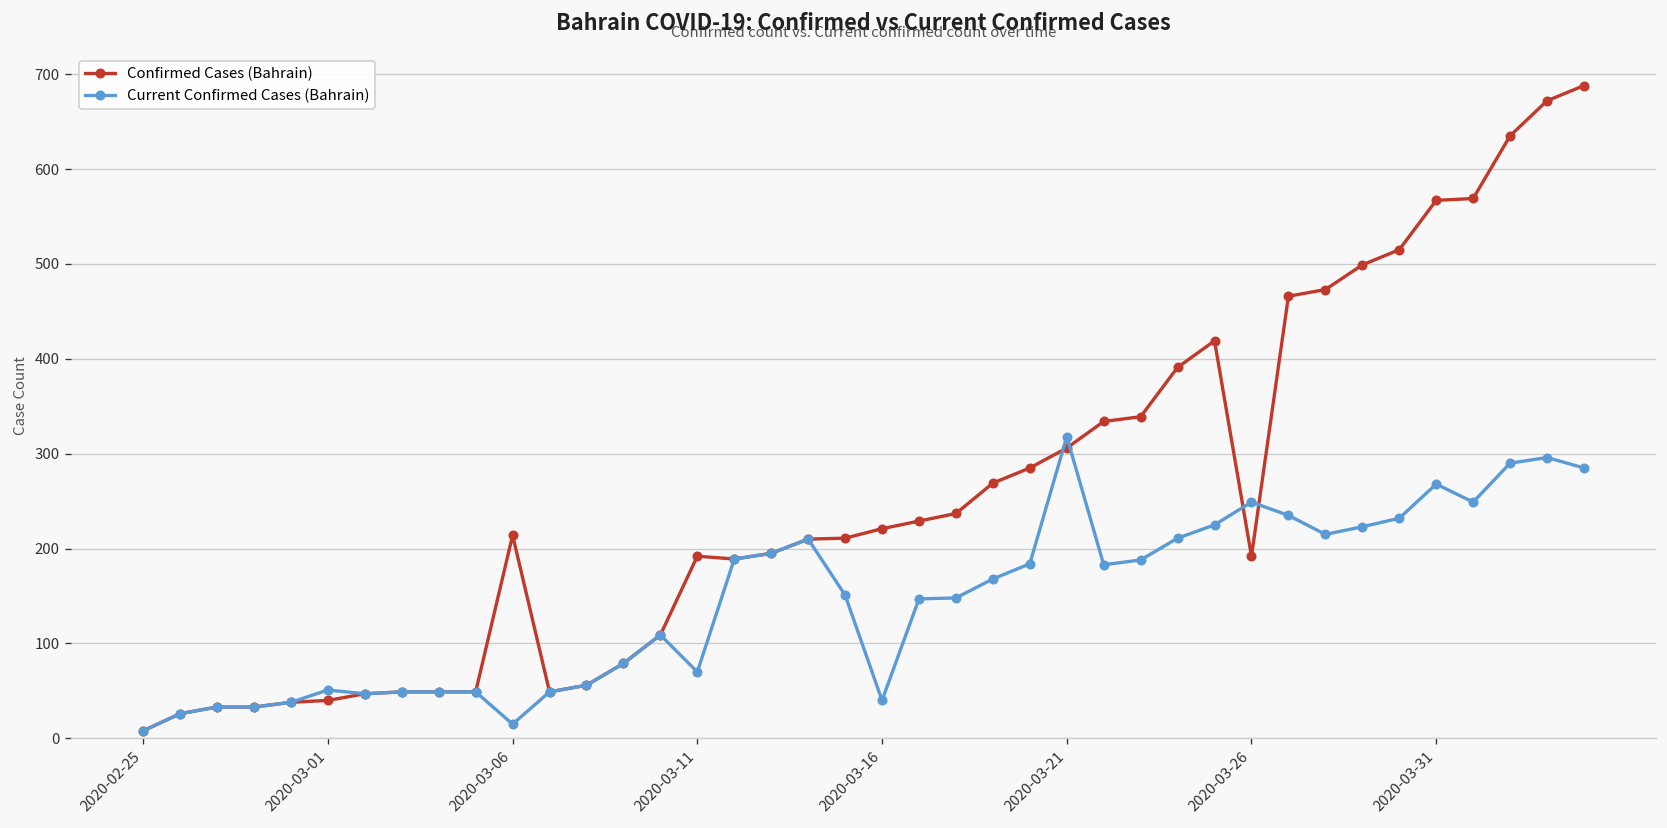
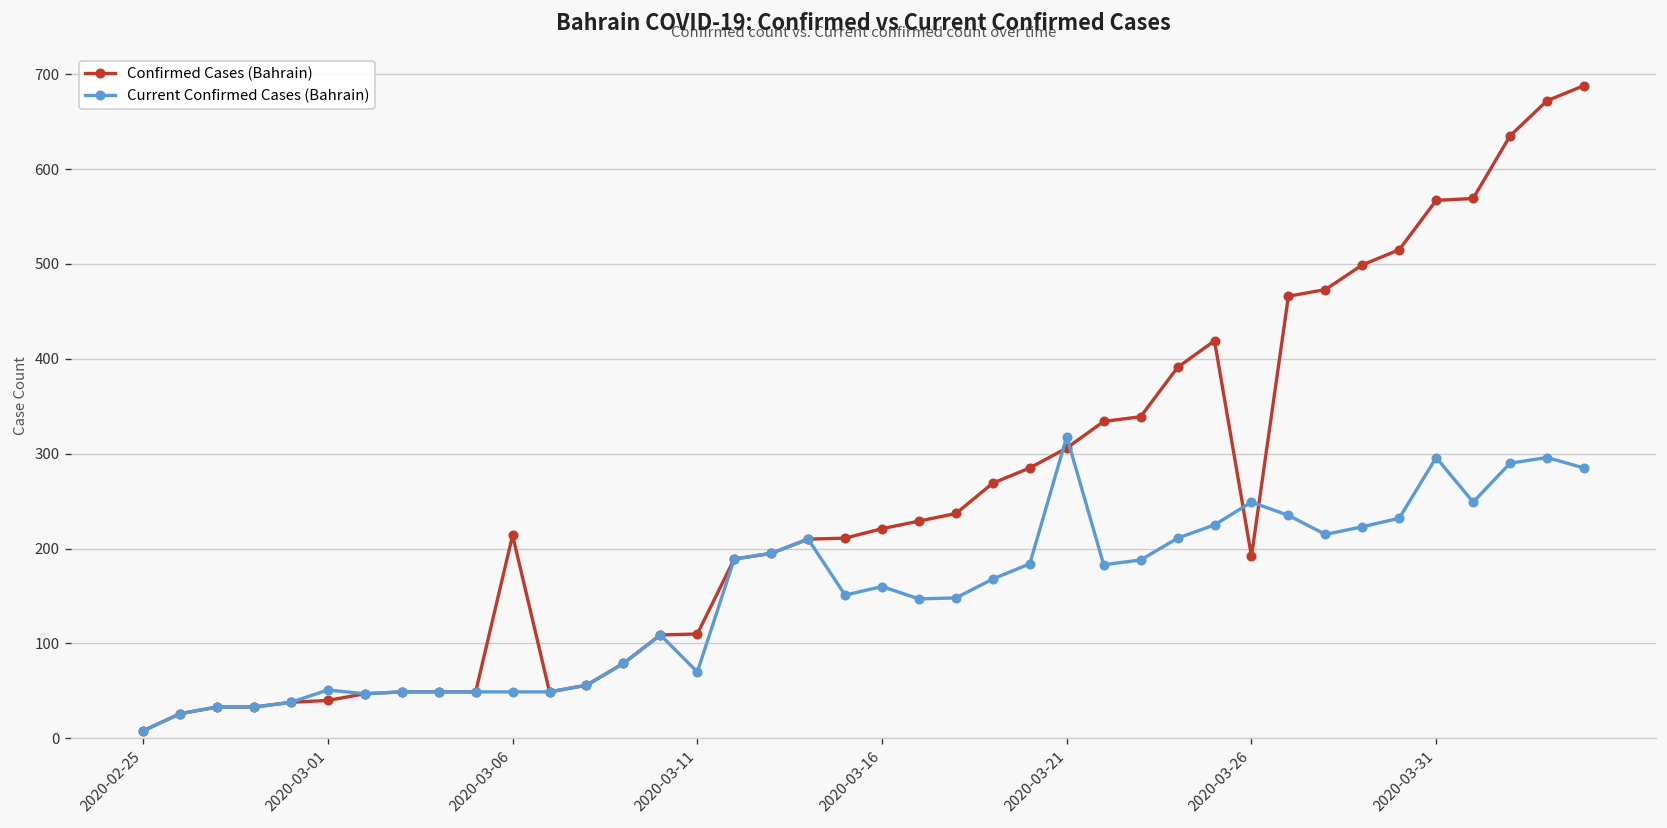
  {
    "Confirmed Cases (Bahrain)": {
      "2020-03-01": 40,
      "2020-03-06": 210,
-     "2020-03-11": 190,
+     "2020-03-11": 110,
      "2020-03-16": 220,
      "2020-03-21": 310,
      "2020-03-26": 190,
      "2020-03-31": 570
    },
    "Current Confirmed Cases (Bahrain)": {
      "2020-03-01": 50,
-     "2020-03-06": 20,
+     "2020-03-06": 50,
      "2020-03-11": 70,
-     "2020-03-16": 40,
+     "2020-03-16": 160,
      "2020-03-21": 320,
      "2020-03-26": 250,
-     "2020-03-31": 270
+     "2020-03-31": 300
    }
  }
